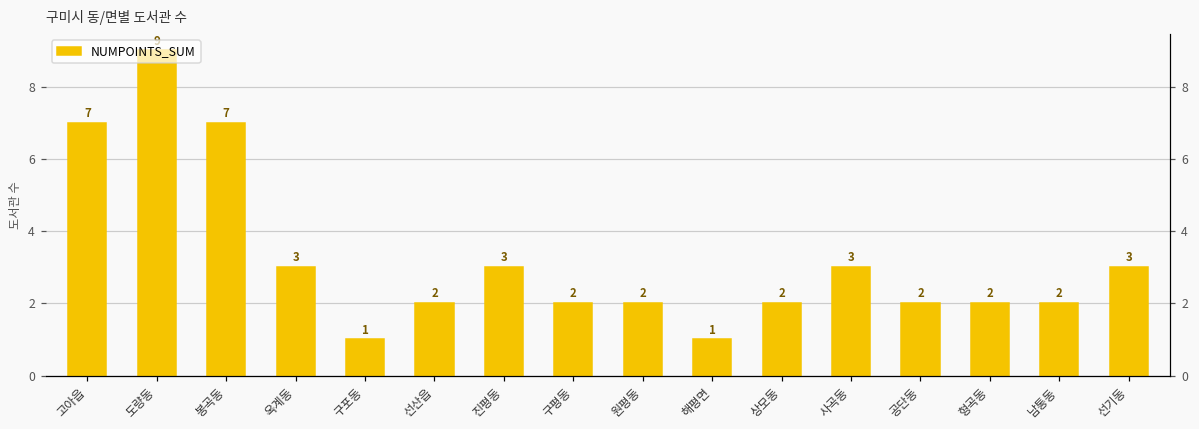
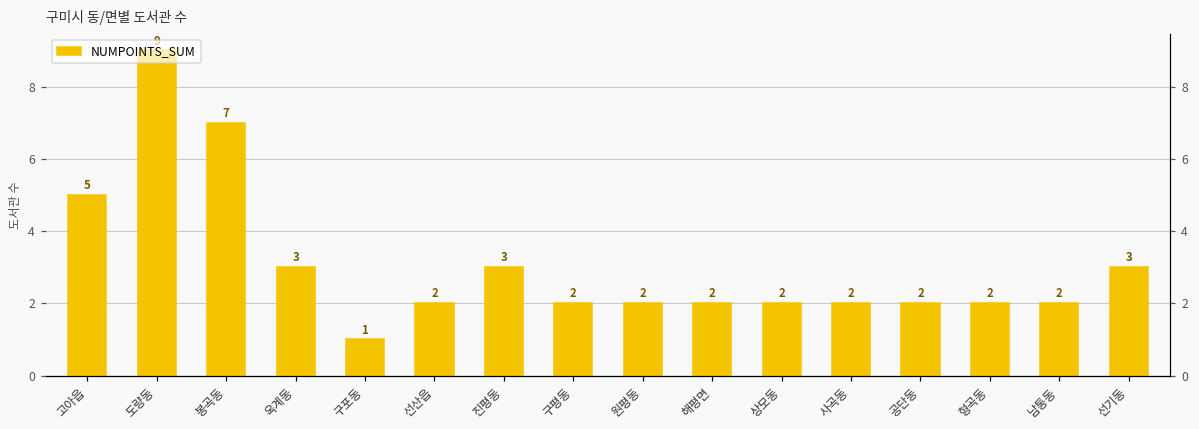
  {
-   "고아읍": 7,
+   "고아읍": 5,
    "봉곡동": 7,
    "옥계동": 3,
    "구포동": 1,
    "선산읍": 2,
    "진평동": 3,
    "구평동": 2,
    "원평동": 2,
-   "해평면": 1,
+   "해평면": 2,
    "상모동": 2,
-   "사곡동": 3,
+   "사곡동": 2,
    "공단동": 2,
    "형곡동": 2,
    "남통동": 2,
    "선기동": 3
  }
